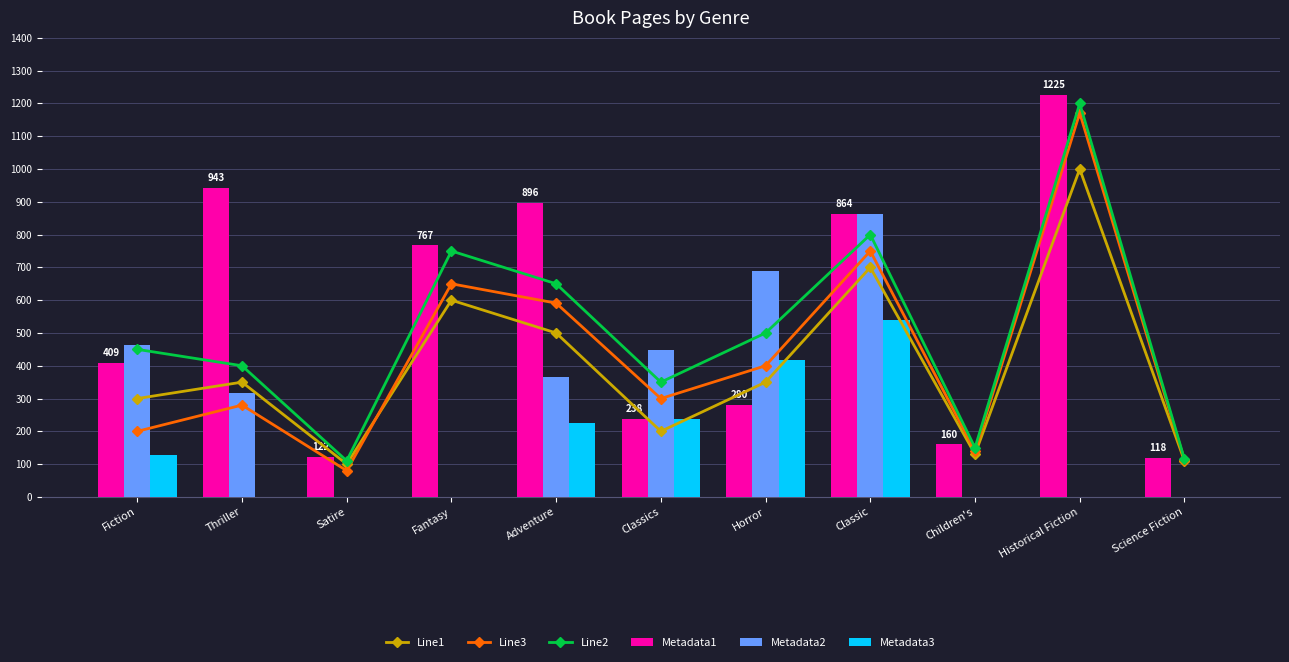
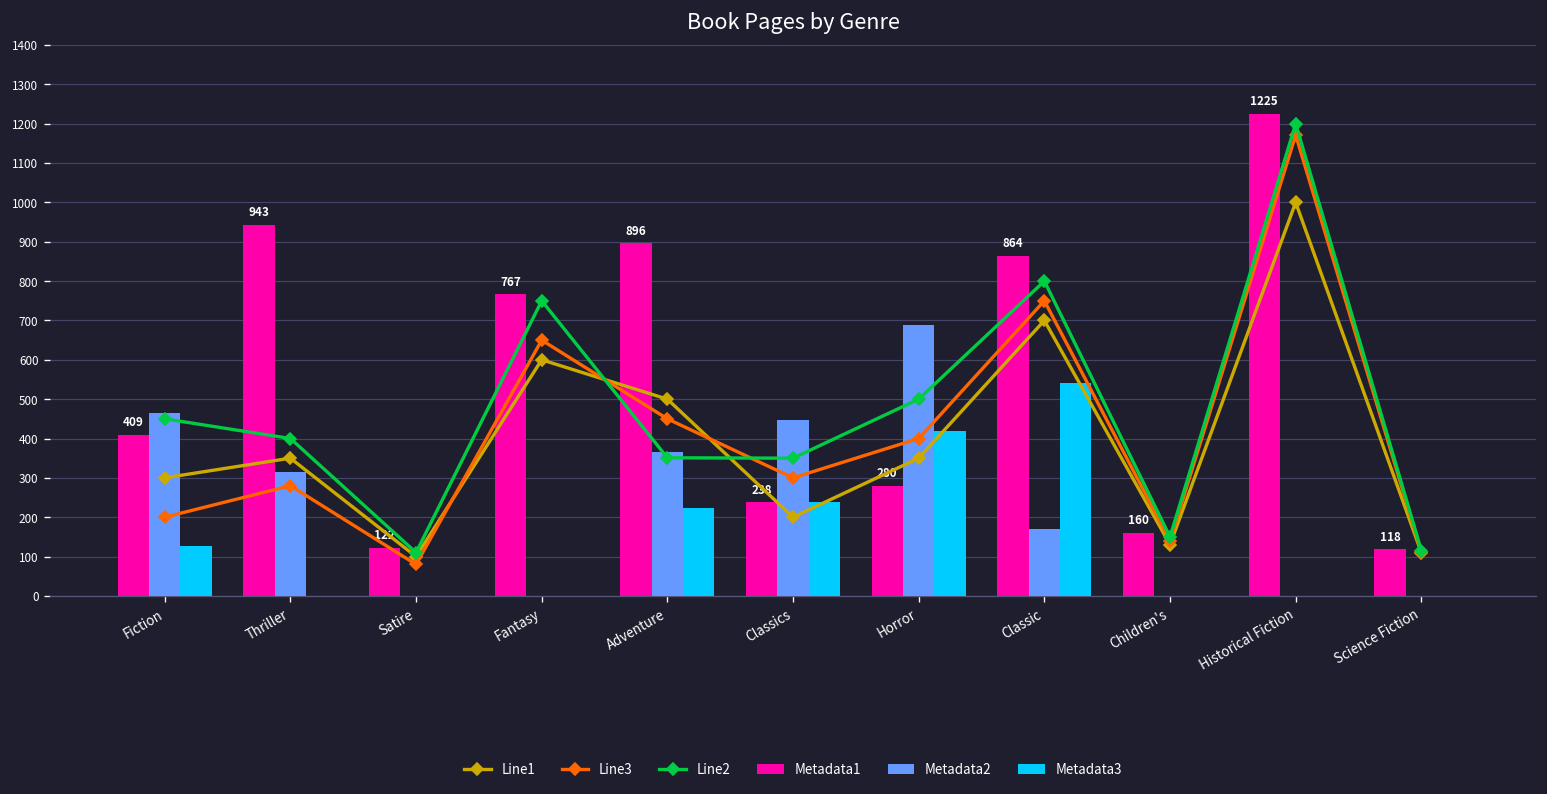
  {
    "Metadata1": {
      "Fiction": 409,
      "Thriller": 943,
      "Satire": 122,
      "Fantasy": 767,
      "Adventure": 896,
      "Classics": 238,
      "Horror": 280,
      "Classic": 864,
      "Children's": 160,
      "Historical Fiction": 1225,
      "Science Fiction": 118
    },
    "Line1": {
      "Fiction": 300,
      "Thriller": 350,
      "Satire": 100,
      "Fantasy": 600,
      "Adventure": 500,
      "Classics": 200,
      "Horror": 350,
      "Classic": 700,
      "Children's": 130,
      "Historical Fiction": 1000
    },
    "Line3": {
      "Fiction": 200,
      "Thriller": 280,
      "Satire": 80,
      "Fantasy": 650,
-     "Adventure": 590,
+     "Adventure": 450,
      "Classics": 300,
      "Horror": 400,
      "Classic": 750,
      "Children's": 140,
      "Historical Fiction": 1170
    },
    "Metadata2": {
      "Fiction": 460,
      "Thriller": 320,
      "Satire": 0,
      "Fantasy": 0,
      "Adventure": 370,
      "Classics": 450,
      "Horror": 690,
-     "Classic": 860,
+     "Classic": 170,
      "Children's": 0,
      "Historical Fiction": 0,
      "Science Fiction": 0
    },
    "Line2": {
      "Fiction": 450,
      "Thriller": 400,
      "Satire": 110,
      "Fantasy": 750,
-     "Adventure": 650,
+     "Adventure": 350,
      "Classics": 350,
      "Horror": 500,
      "Classic": 800,
      "Children's": 150,
      "Historical Fiction": 1200
    },
    "Metadata3": {
      "Fiction": 130,
      "Thriller": 0,
      "Satire": 0,
      "Fantasy": 0,
      "Adventure": 220,
      "Classics": 240,
      "Horror": 420,
      "Classic": 540,
      "Children's": 0,
      "Historical Fiction": 0,
      "Science Fiction": 0
    }
  }
